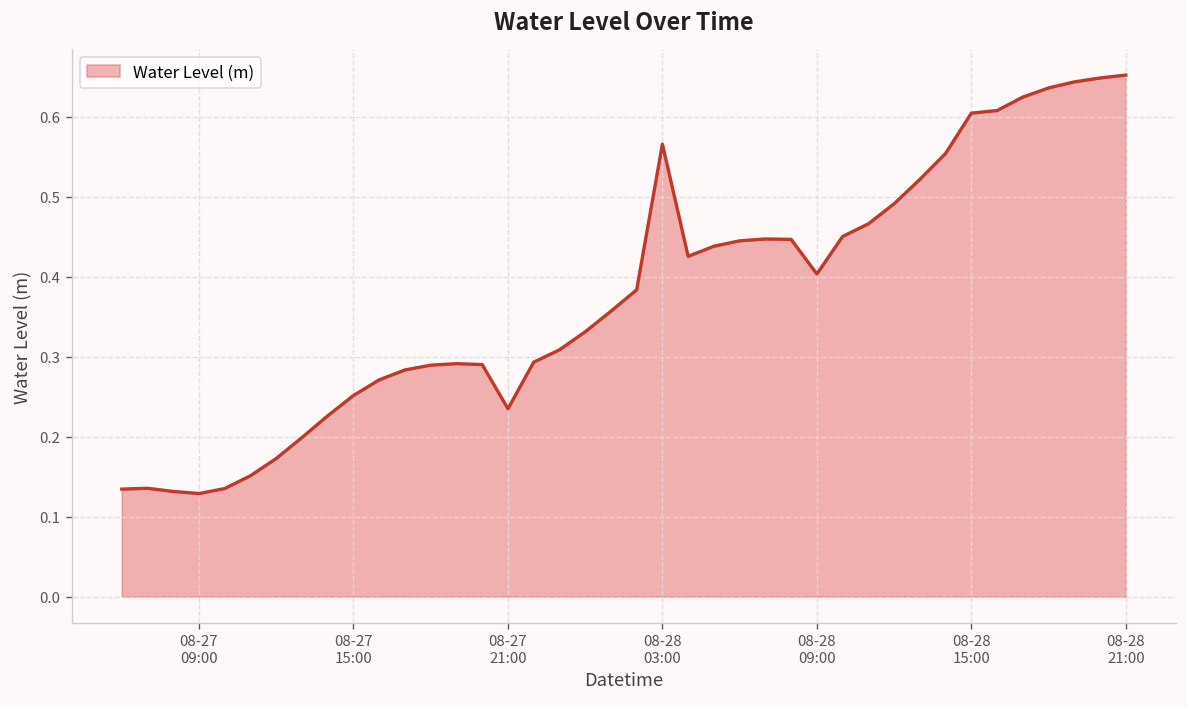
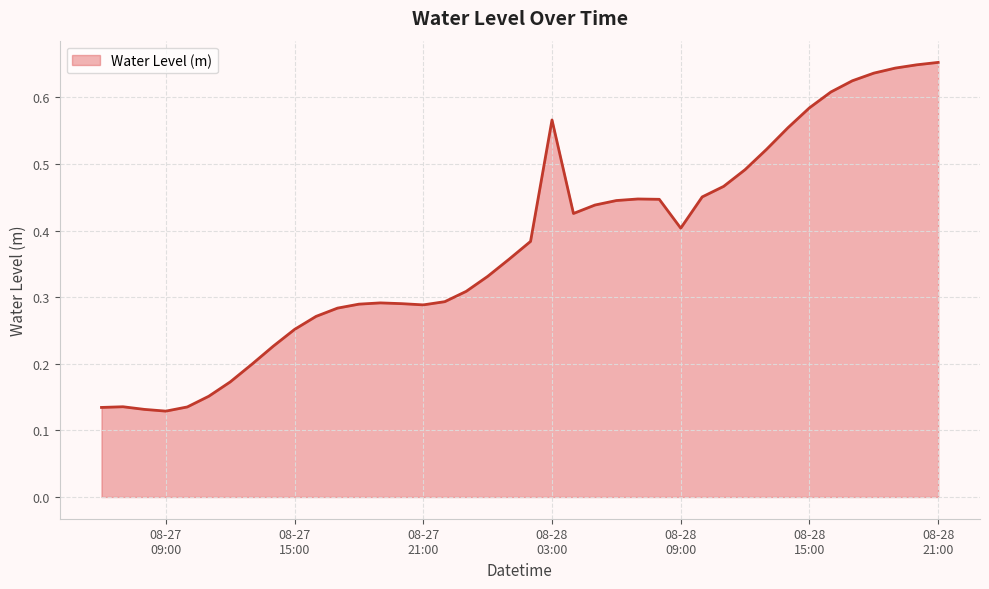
  {
    "08-27 09:00": 0.13,
    "08-27 15:00": 0.25,
-   "08-27 21:00": 0.23,
+   "08-27 21:00": 0.29,
    "08-28 03:00": 0.57,
    "08-28 09:00": 0.40,
-   "08-28 15:00": 0.60,
+   "08-28 15:00": 0.58,
    "08-28 21:00": 0.65
  }
